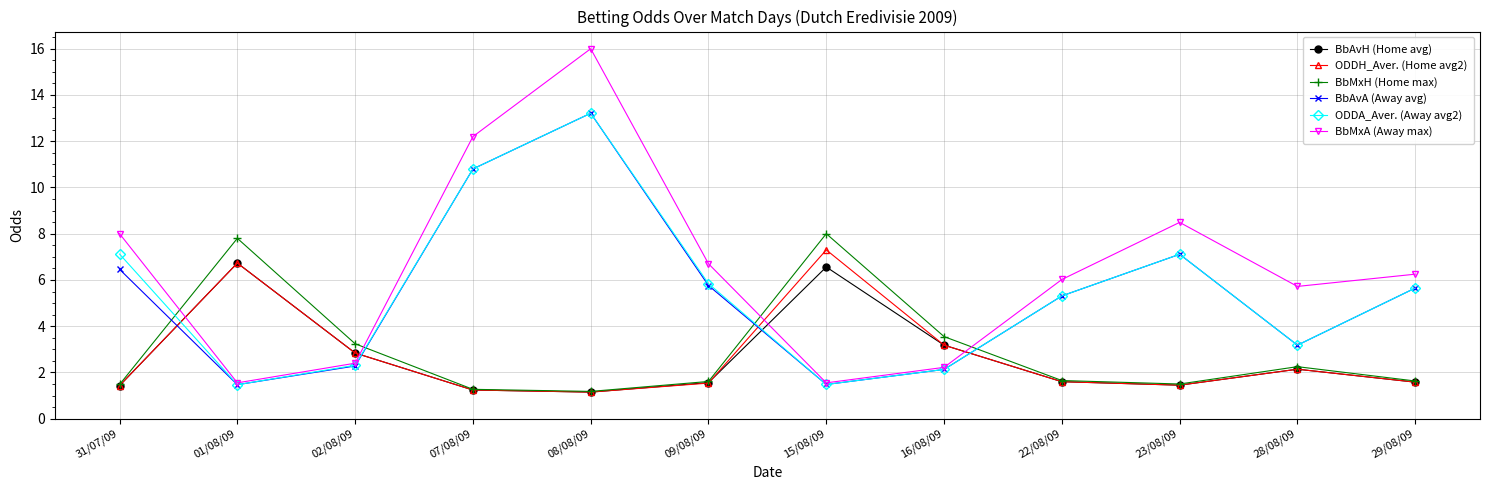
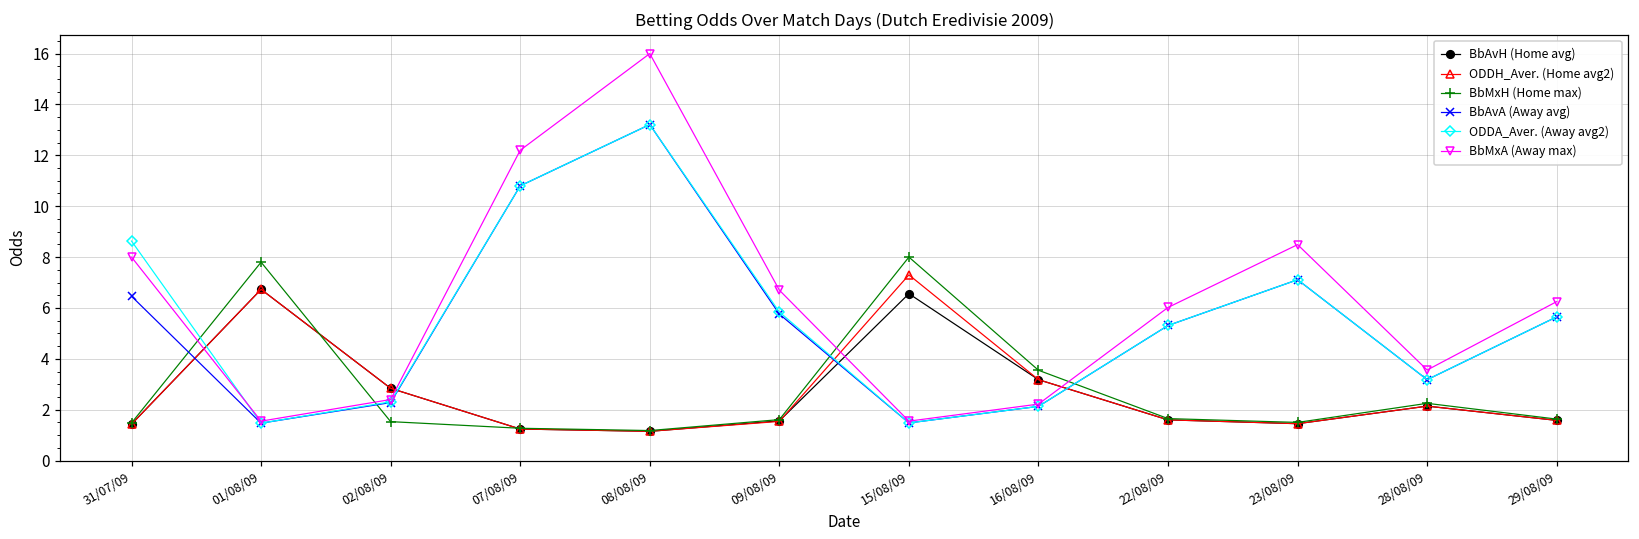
  {
    "BbAvH (Home avg)": {
      "15/08/09": 6.6
    },
    "ODDH_Aver. (Home avg2)": {
      "15/08/09": 7.3
    },
    "BbMxH (Home max)": {
      "01/08/09": 7.8,
-     "02/08/09": 3.2,
+     "02/08/09": 1.5,
      "15/08/09": 8.0,
      "16/08/09": 3.6
    },
    "BbAvA (Away avg)": {
      "31/07/09": 6.5
    },
    "ODDA_Aver. (Away avg2)": {
-     "31/07/09": 7.1
+     "31/07/09": 8.6
    },
    "BbMxA (Away max)": {
      "31/07/09": 8.0,
      "07/08/09": 12.2,
      "08/08/09": 16.0,
      "09/08/09": 6.7,
      "22/08/09": 6.0,
      "23/08/09": 8.5,
-     "28/08/09": 5.7,
+     "28/08/09": 3.6,
      "29/08/09": 6.3
    }
  }
